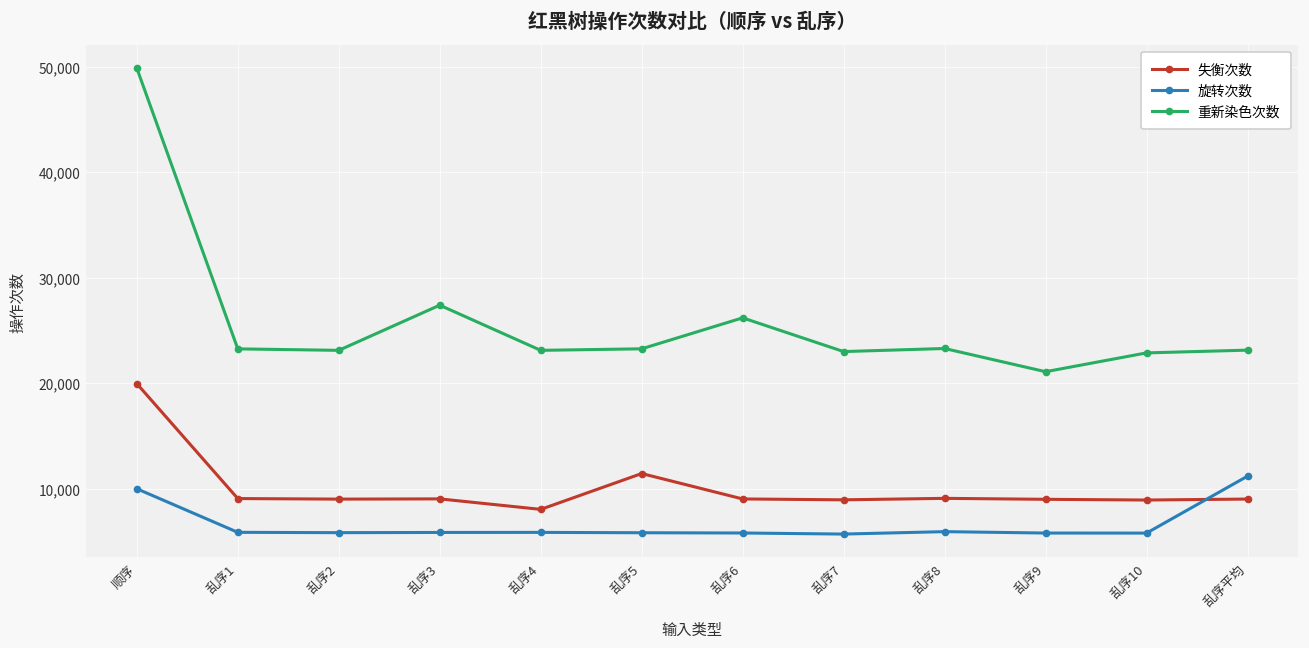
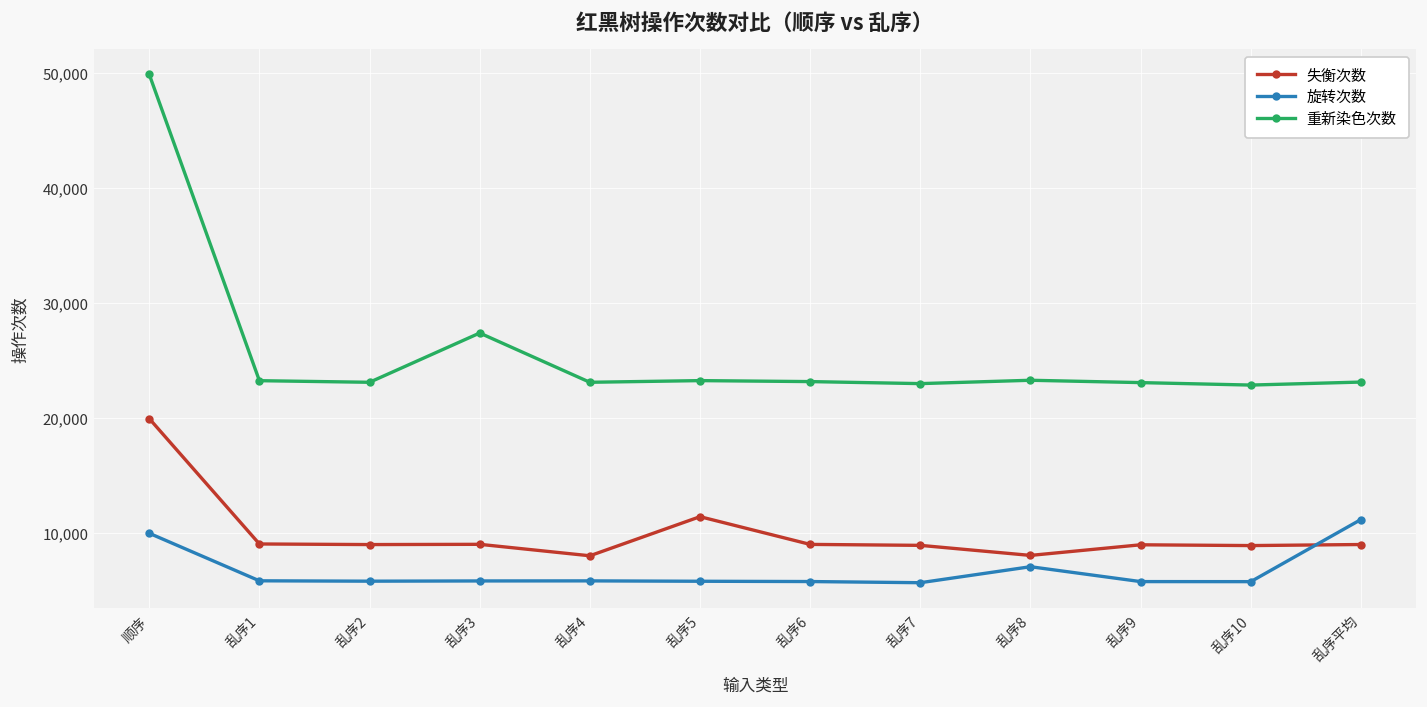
  {
    "失衡次数": {
      "顺序": "20,000",
      "乱序1": "9,000",
      "乱序2": "9,000",
      "乱序3": "9,000",
      "乱序4": "8,000",
      "乱序5": "11,000",
      "乱序6": "9,000",
      "乱序7": "9,000",
-     "乱序8": "9,000",
+     "乱序8": "8,000",
      "乱序9": "9,000",
      "乱序10": "9,000",
      "乱序平均": "9,000"
    },
    "旋转次数": {
      "顺序": "10,000",
      "乱序1": "6,000",
      "乱序2": "6,000",
      "乱序3": "6,000",
      "乱序4": "6,000",
      "乱序5": "6,000",
      "乱序6": "6,000",
      "乱序7": "6,000",
-     "乱序8": "6,000",
+     "乱序8": "7,000",
      "乱序9": "6,000",
      "乱序10": "6,000",
      "乱序平均": "11,000"
    },
    "重新染色次数": {
      "顺序": "50,000",
      "乱序1": "23,000",
      "乱序2": "23,000",
      "乱序3": "27,000",
      "乱序4": "23,000",
      "乱序5": "23,000",
-     "乱序6": "26,000",
+     "乱序6": "23,000",
      "乱序7": "23,000",
      "乱序8": "23,000",
-     "乱序9": "21,000",
+     "乱序9": "23,000",
      "乱序10": "23,000",
      "乱序平均": "23,000"
    }
  }
